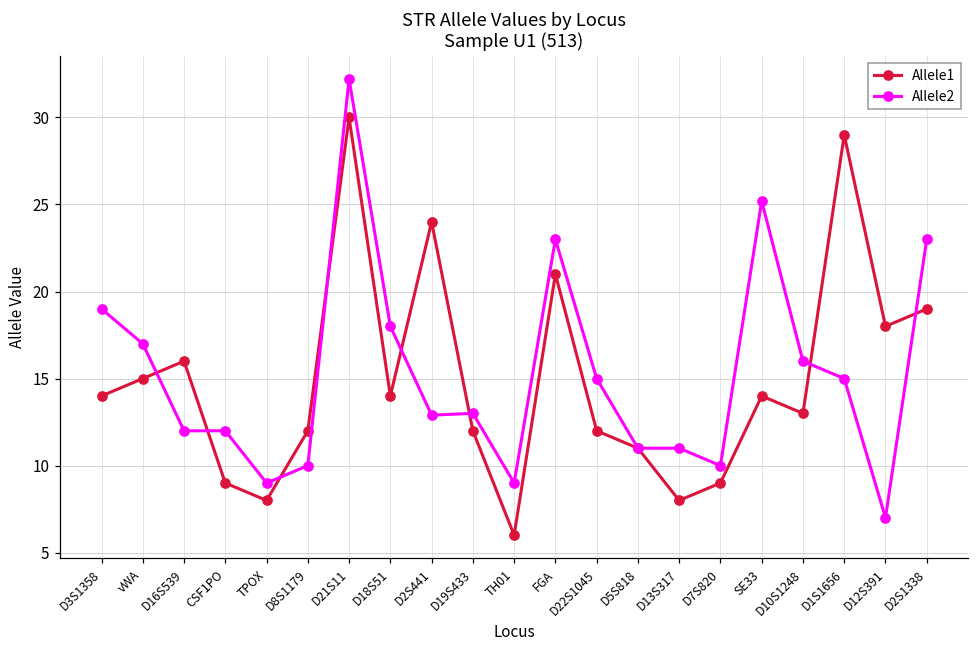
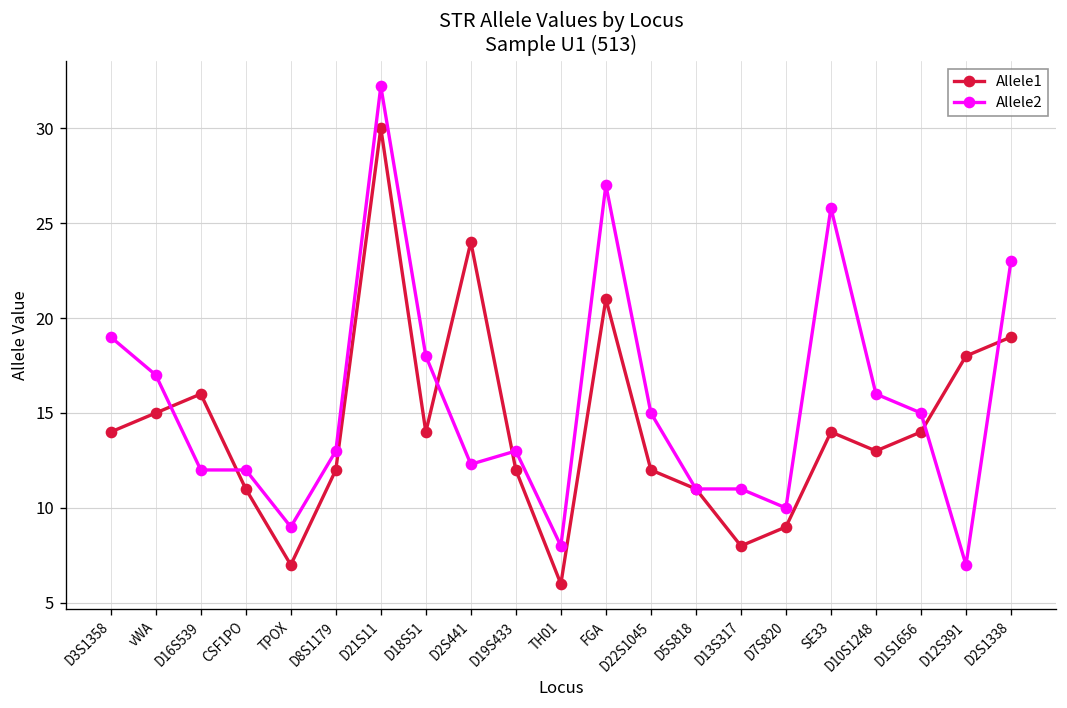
  {
    "Allele1": {
      "D3S1358": 14,
      "vWA": 15,
      "D16S539": 16,
-     "CSF1PO": 9,
-     "TPOX": 8,
+     "CSF1PO": 11,
+     "TPOX": 7,
      "D8S1179": 12,
      "D21S11": 30,
      "D18S51": 14,
      "D2S441": 24,
      "D19S433": 12,
      "TH01": 6,
      "FGA": 21,
      "D22S1045": 12,
      "D13S317": 8,
      "D7S820": 9,
      "SE33": 14,
      "D10S1248": 13,
-     "D1S1656": 29,
+     "D1S1656": 14,
      "D12S391": 18,
      "D2S1338": 19
    },
    "Allele2": {
      "D3S1358": 19.0,
      "vWA": 17.0,
      "D16S539": 12.0,
      "CSF1PO": 12.0,
      "TPOX": 9.0,
-     "D8S1179": 10,
+     "D8S1179": 13,
      "D21S11": 32.2,
      "D18S51": 18.0,
-     "D2S441": 12.9,
+     "D2S441": 12.3,
      "D19S433": 13.0,
-     "TH01": 9,
-     "FGA": 23,
+     "TH01": 8,
+     "FGA": 27,
      "D22S1045": 15.0,
      "D13S317": 11.0,
      "D7S820": 10.0,
-     "SE33": 25.2,
+     "SE33": 25.8,
      "D10S1248": 16.0,
      "D1S1656": 15.0,
      "D12S391": 7.0,
      "D2S1338": 23.0
    }
  }
